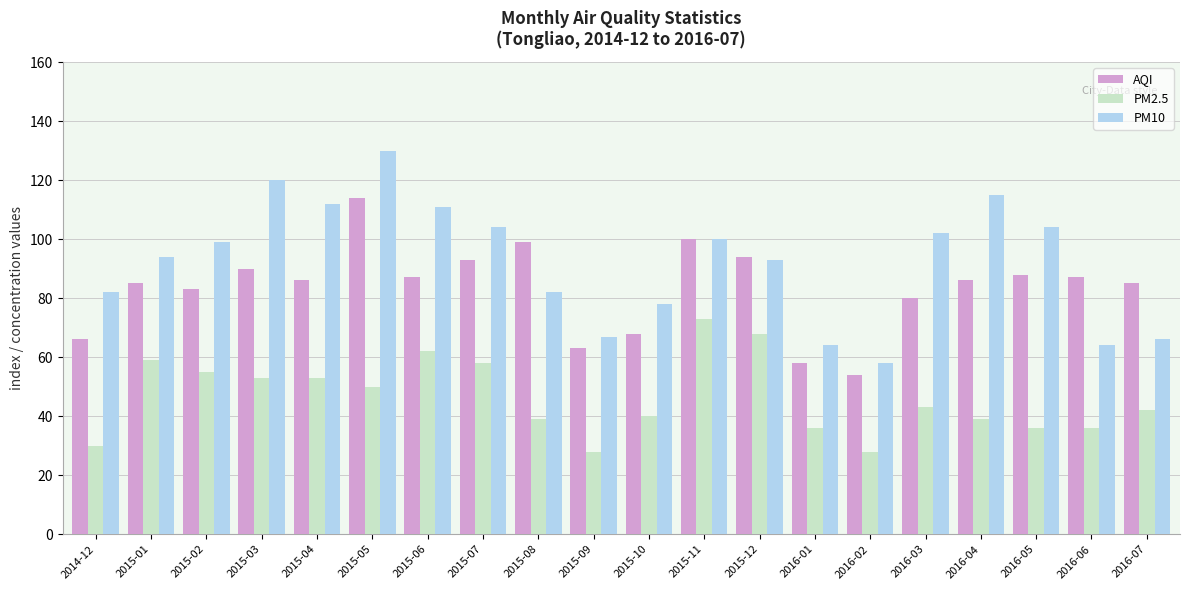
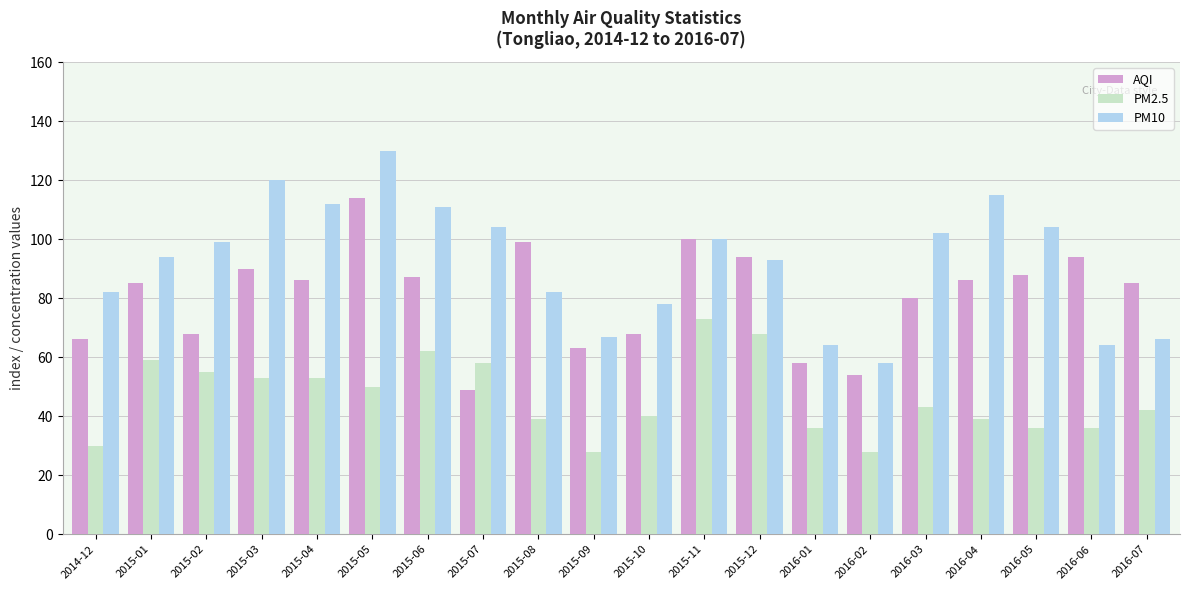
  {
    "AQI": {
      "2014-12": 66,
      "2015-01": 85,
-     "2015-02": 83,
+     "2015-02": 68,
      "2015-03": 90,
      "2015-04": 86,
      "2015-05": 114,
      "2015-06": 87,
-     "2015-07": 93,
+     "2015-07": 49,
      "2015-08": 99,
      "2015-09": 63,
      "2015-10": 68,
      "2015-11": 100,
      "2015-12": 94,
      "2016-01": 58,
      "2016-02": 54,
      "2016-03": 80,
      "2016-04": 86,
      "2016-05": 88,
-     "2016-06": 87,
+     "2016-06": 94,
      "2016-07": 85
    }
  }
